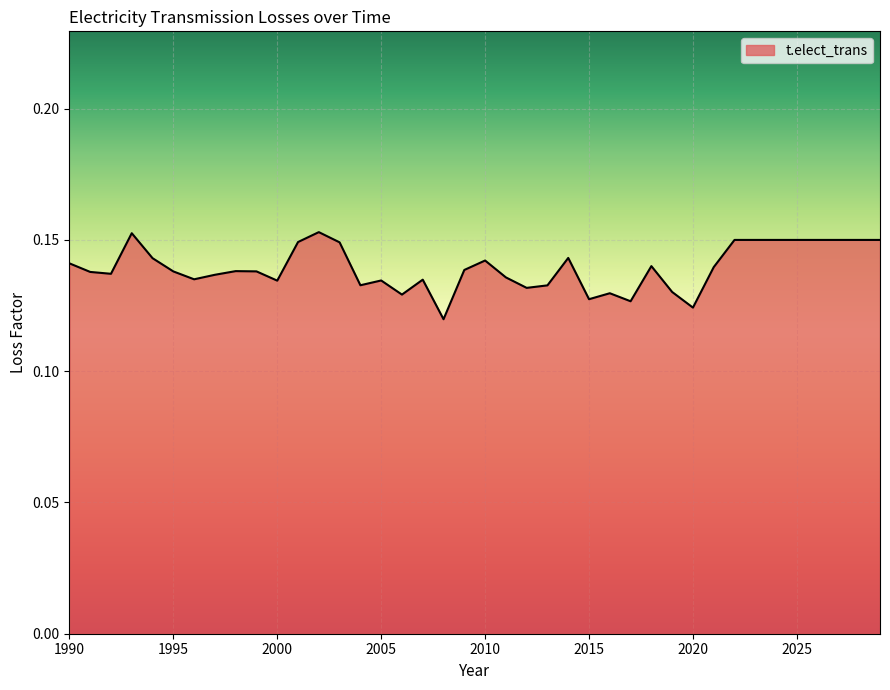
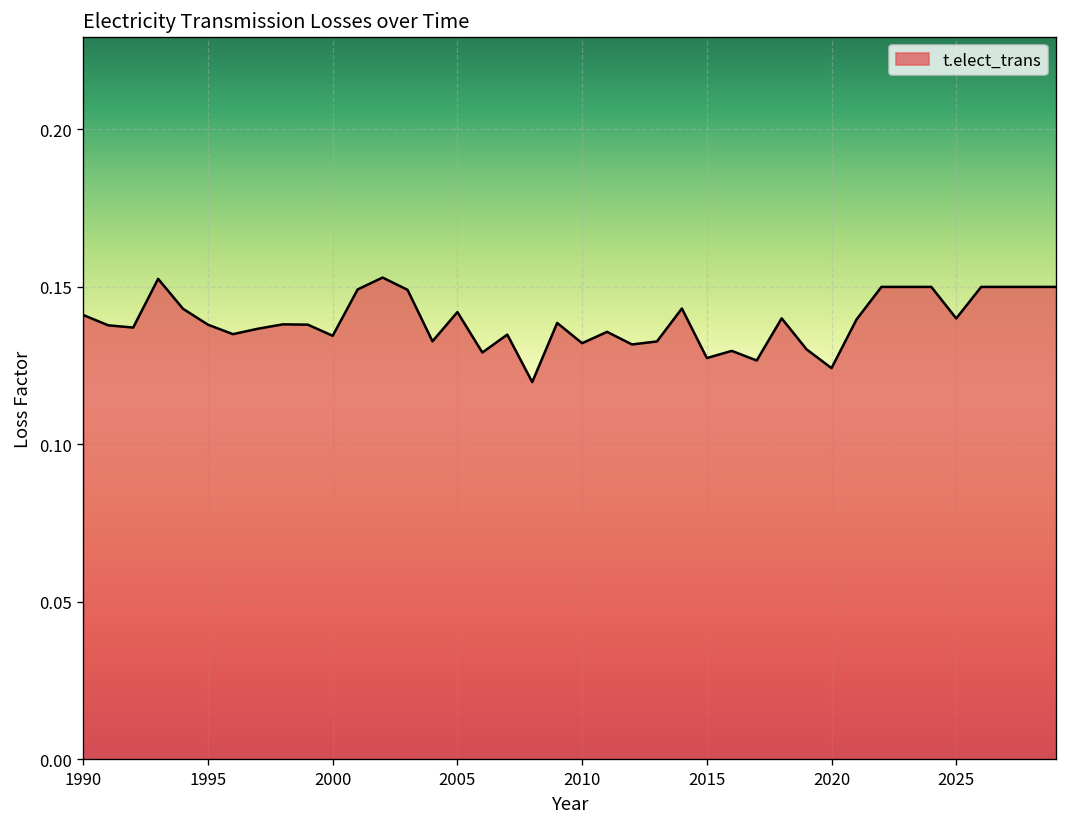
  {
    "1990": 0.141,
    "1995": 0.138,
    "2000": 0.134,
-   "2005": 0.135,
-   "2010": 0.142,
+   "2005": 0.142,
+   "2010": 0.132,
    "2015": 0.127,
    "2020": 0.124,
-   "2025": 0.15
+   "2025": 0.14
  }
